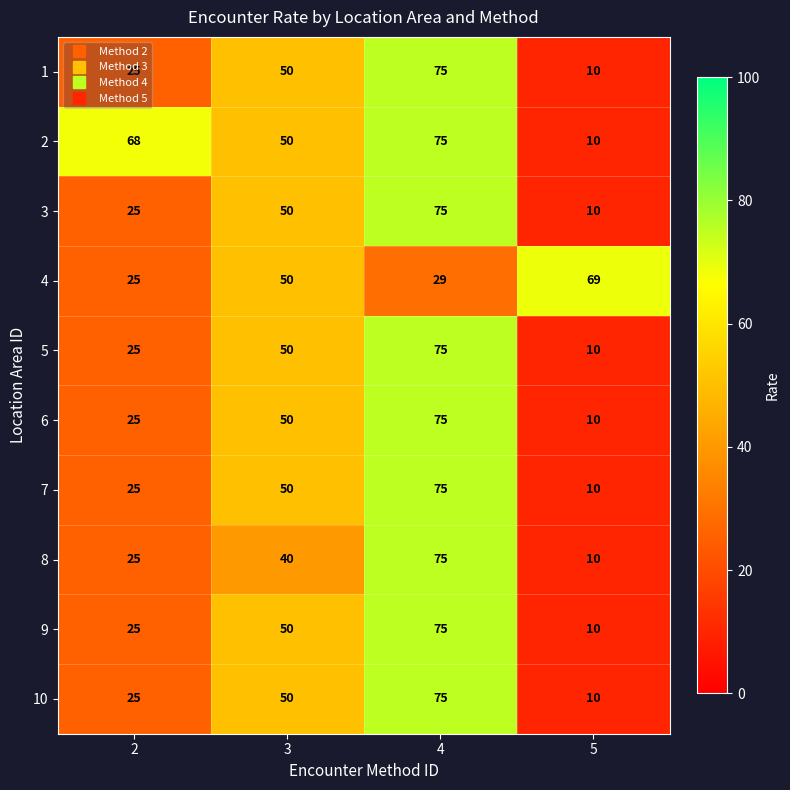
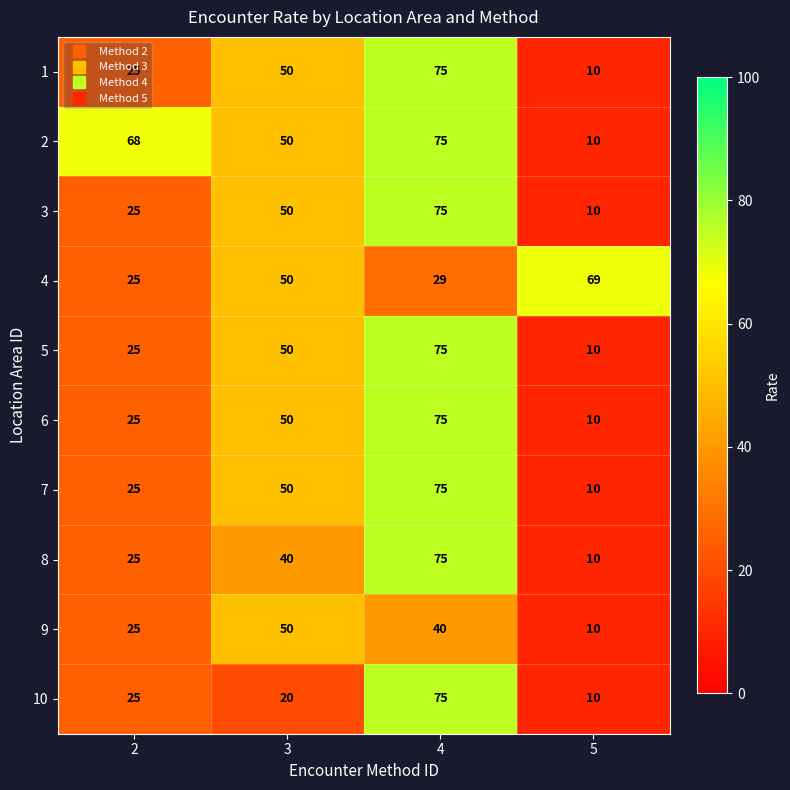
  {
    "1": {
      "3": 50,
      "4": 75,
      "5": 10
    },
    "2": {
      "2": 68,
      "3": 50,
      "4": 75,
      "5": 10
    },
    "3": {
      "2": 25,
      "3": 50,
      "4": 75,
      "5": 10
    },
    "4": {
      "2": 25,
      "3": 50,
      "4": 29,
      "5": 69
    },
    "5": {
      "2": 25,
      "3": 50,
      "4": 75,
      "5": 10
    },
    "6": {
      "2": 25,
      "3": 50,
      "4": 75,
      "5": 10
    },
    "7": {
      "2": 25,
      "3": 50,
      "4": 75,
      "5": 10
    },
    "8": {
      "2": 25,
      "3": 40,
      "4": 75,
      "5": 10
    },
    "9": {
      "2": 25,
      "3": 50,
-     "4": 75,
+     "4": 40,
      "5": 10
    },
    "10": {
      "2": 25,
-     "3": 50,
+     "3": 20,
      "4": 75,
      "5": 10
    }
  }
